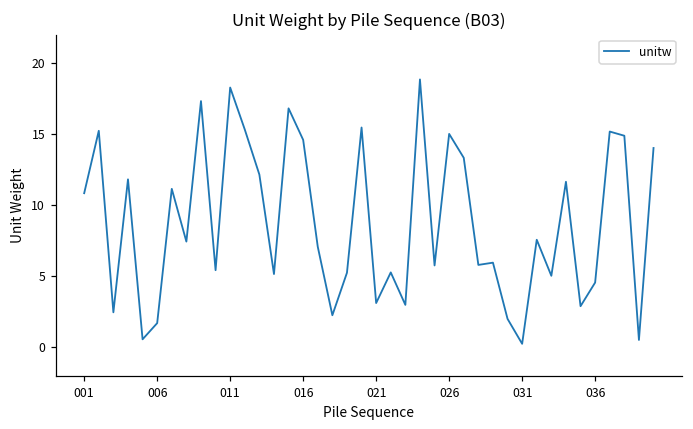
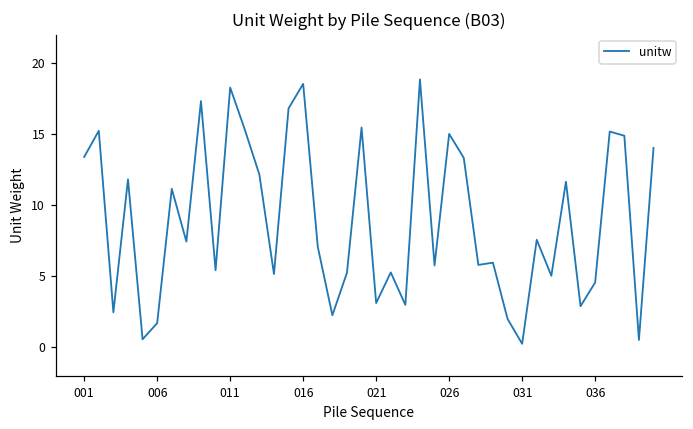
  {
-   "001": 10.9,
+   "001": 13.4,
    "006": 1.7,
    "011": 18.3,
-   "016": 14.6,
+   "016": 18.5,
    "021": 3.1,
    "026": 15.0,
    "031": 0.3,
    "036": 4.6
  }
